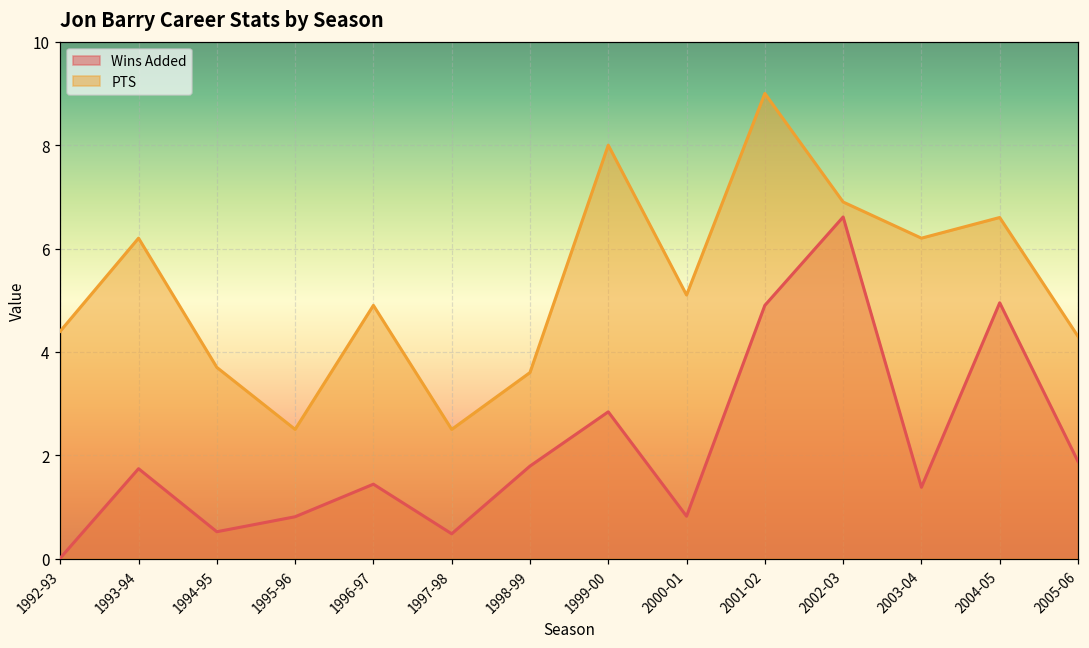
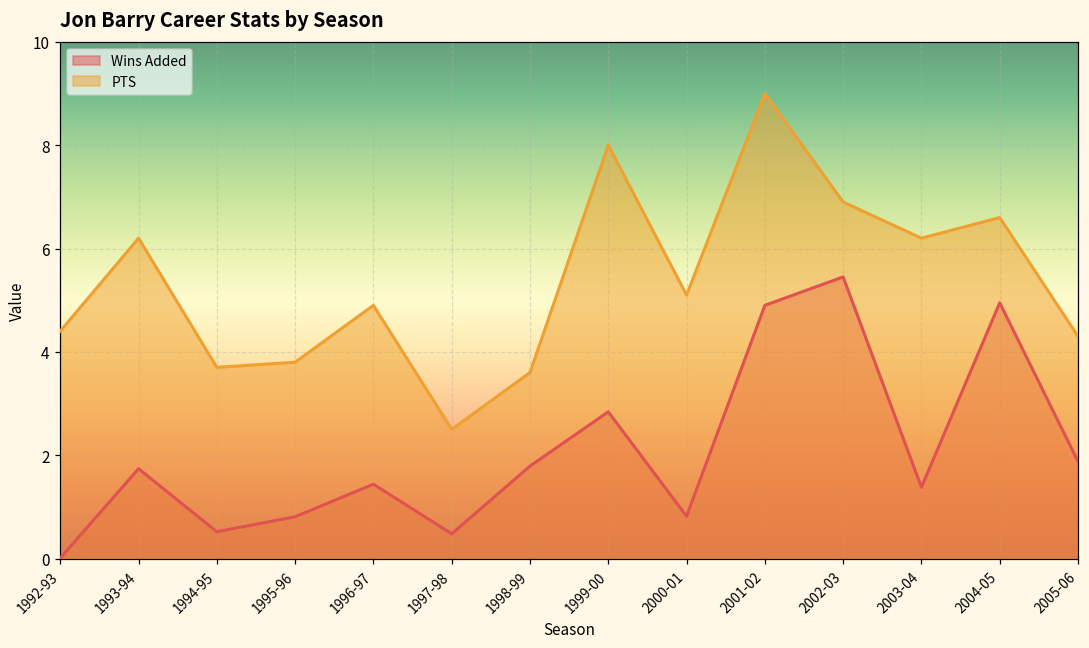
  {
    "Wins Added": {
      "1992-93": 0.0,
      "1993-94": 1.7,
      "1994-95": 0.5,
      "1995-96": 0.8,
      "1996-97": 1.4,
      "1997-98": 0.5,
      "1998-99": 1.8,
      "1999-00": 2.8,
      "2000-01": 0.8,
      "2001-02": 4.9,
-     "2002-03": 6.6,
+     "2002-03": 5.5,
      "2003-04": 1.4,
      "2004-05": 5.0,
      "2005-06": 1.9
    },
    "PTS": {
      "1992-93": 4.4,
      "1993-94": 6.2,
      "1994-95": 3.7,
-     "1995-96": 2.5,
+     "1995-96": 3.8,
      "1996-97": 4.9,
      "1997-98": 2.5,
      "1998-99": 3.6,
      "1999-00": 8.0,
      "2000-01": 5.1,
      "2001-02": 9.0,
      "2002-03": 6.9,
      "2003-04": 6.2,
      "2004-05": 6.6,
      "2005-06": 4.3
    }
  }
